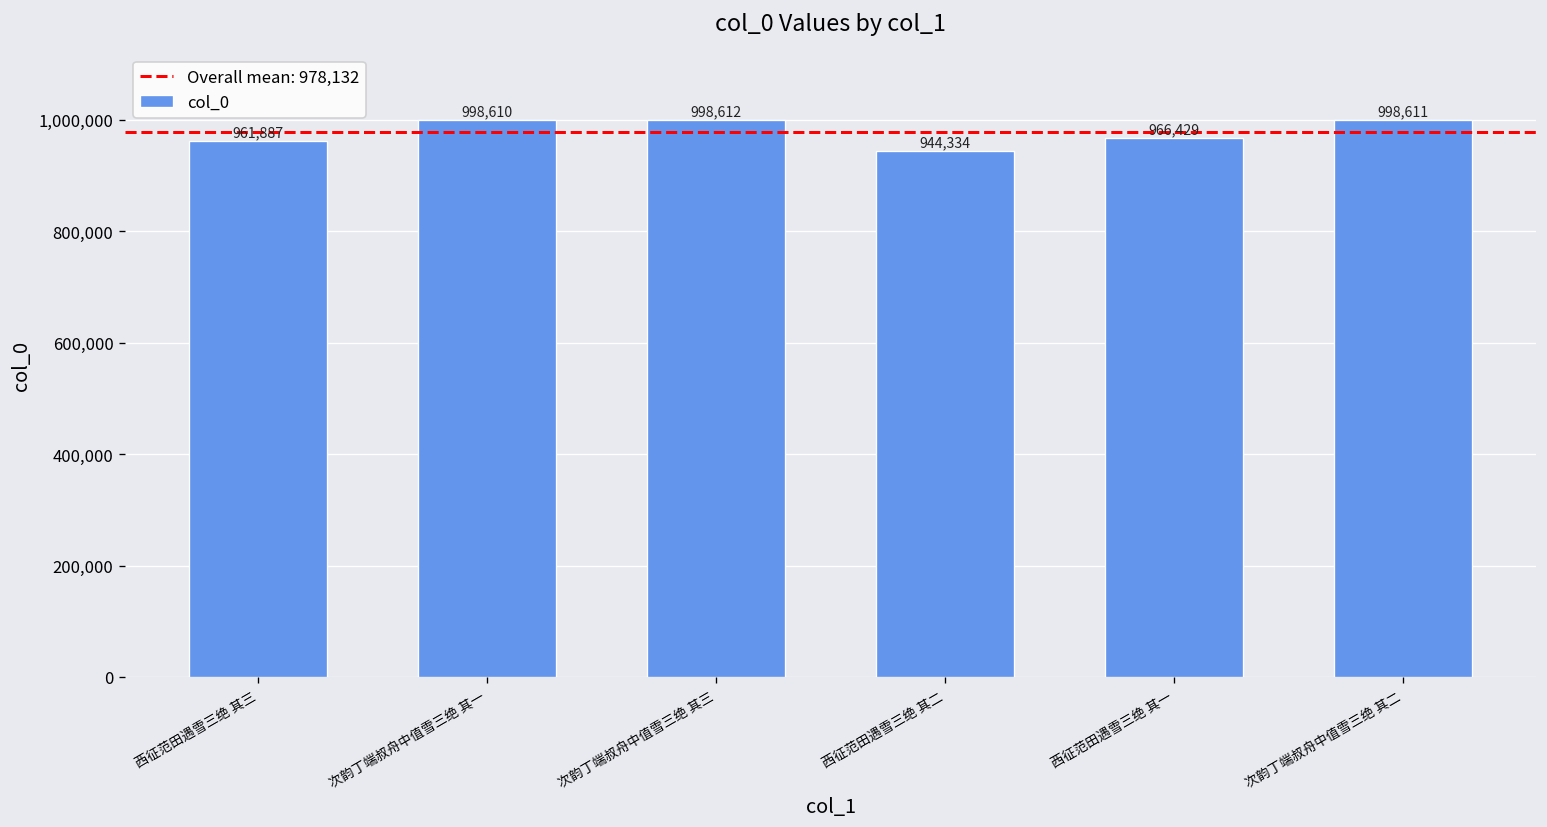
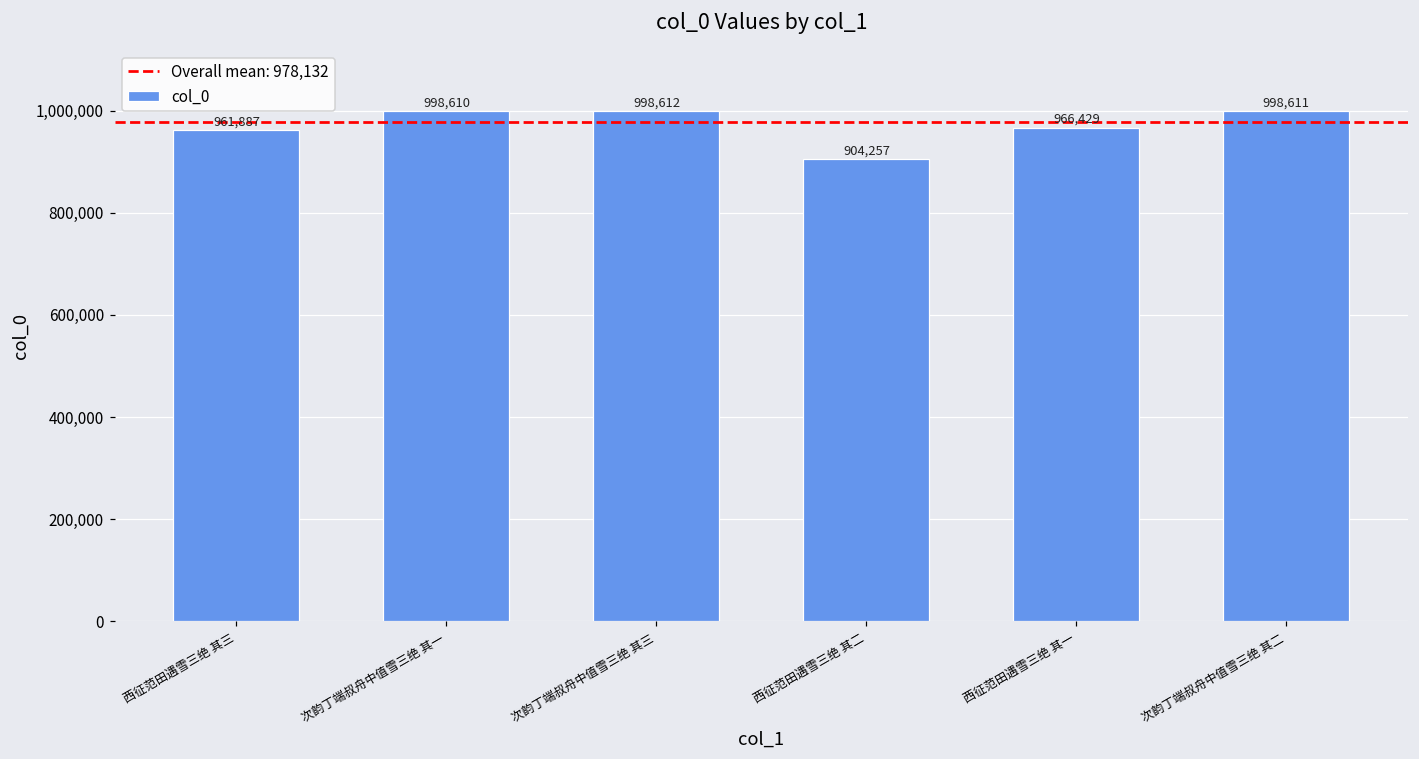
  {
    "西征范田遇雪三绝 其三": "961,887",
    "次韵丁端叔舟中值雪三绝 其一": "998,610",
    "次韵丁端叔舟中值雪三绝 其三": "998,612",
-   "西征范田遇雪三绝 其二": "944,334",
+   "西征范田遇雪三绝 其二": "904,257",
    "西征范田遇雪三绝 其一": "966,429",
    "次韵丁端叔舟中值雪三绝 其二": "998,611"
  }
